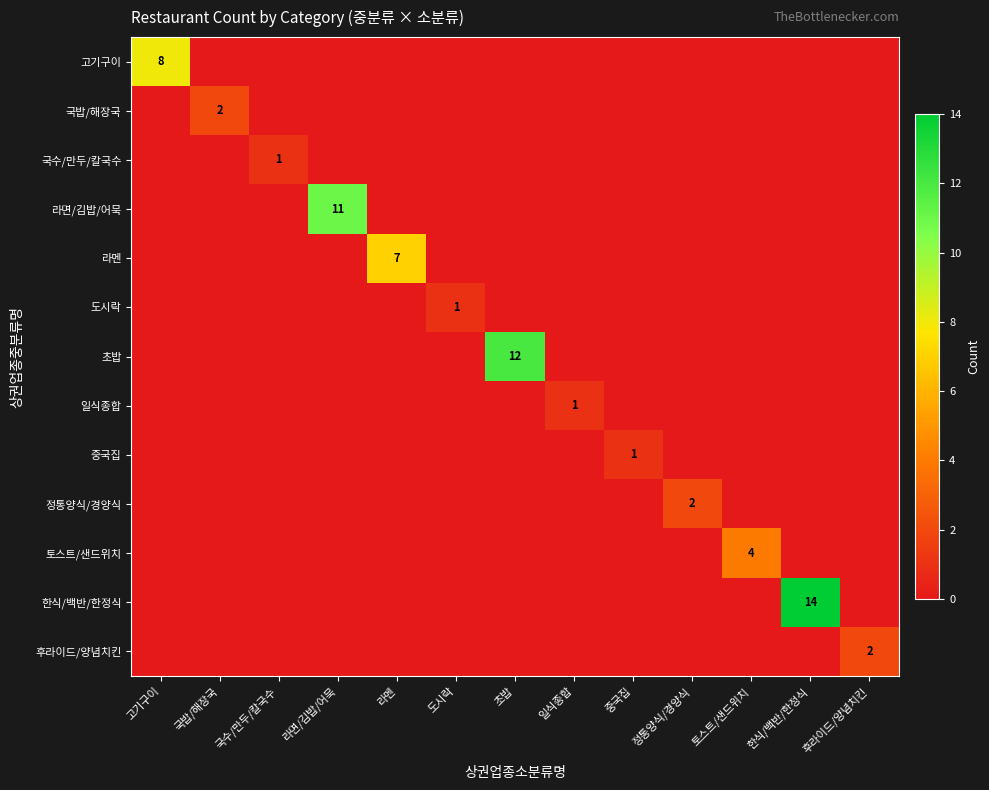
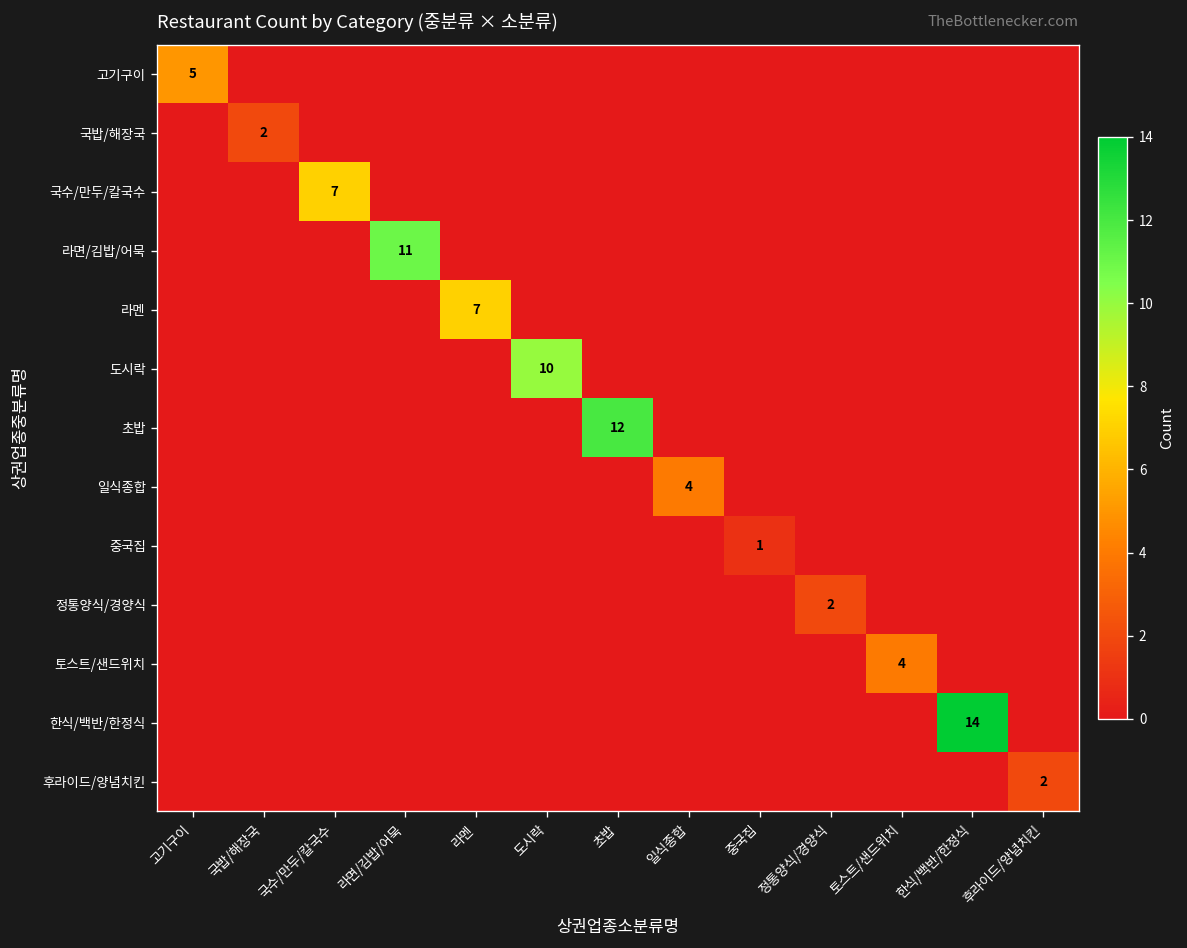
  {
    "고기구이": {
-     "고기구이": 8
+     "고기구이": 5
    },
    "국밥/해장국": {
      "국밥/해장국": 2
    },
    "국수/만두/칼국수": {
-     "국수/만두/칼국수": 1
+     "국수/만두/칼국수": 7
    },
    "라면/김밥/어묵": {
      "라면/김밥/어묵": 11
    },
    "라멘": {
      "라멘": 7
    },
    "도시락": {
-     "도시락": 1
+     "도시락": 10
    },
    "초밥": {
      "초밥": 12
    },
    "일식종합": {
-     "일식종합": 1
+     "일식종합": 4
    },
    "중국집": {
      "중국집": 1
    },
    "정통양식/경양식": {
      "정통양식/경양식": 2
    },
    "토스트/샌드위치": {
      "토스트/샌드위치": 4
    },
    "한식/백반/한정식": {
      "한식/백반/한정식": 14
    },
    "후라이드/양념치킨": {
      "후라이드/양념치킨": 2
    }
  }
